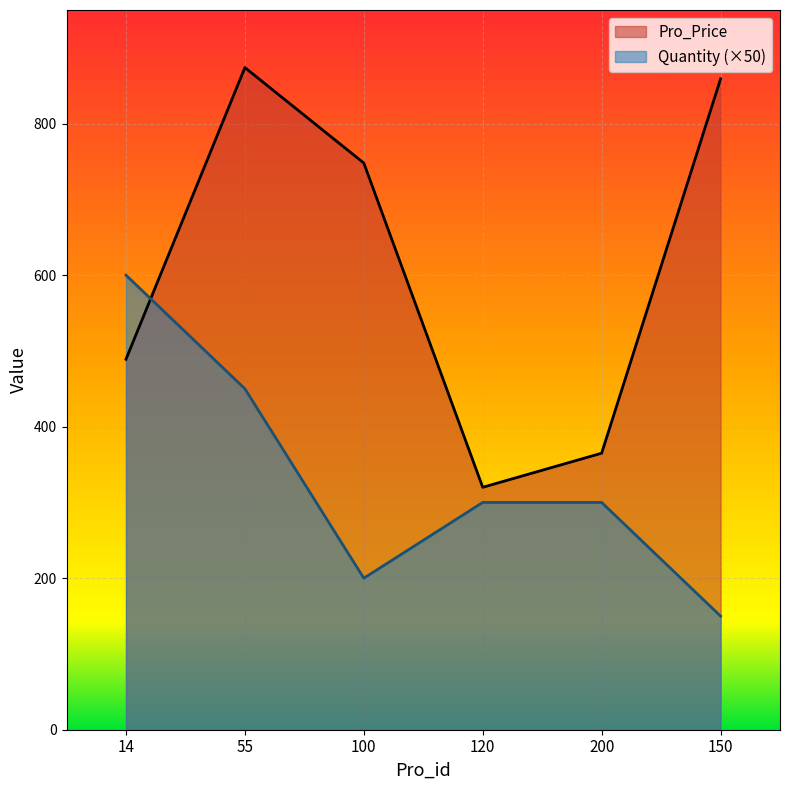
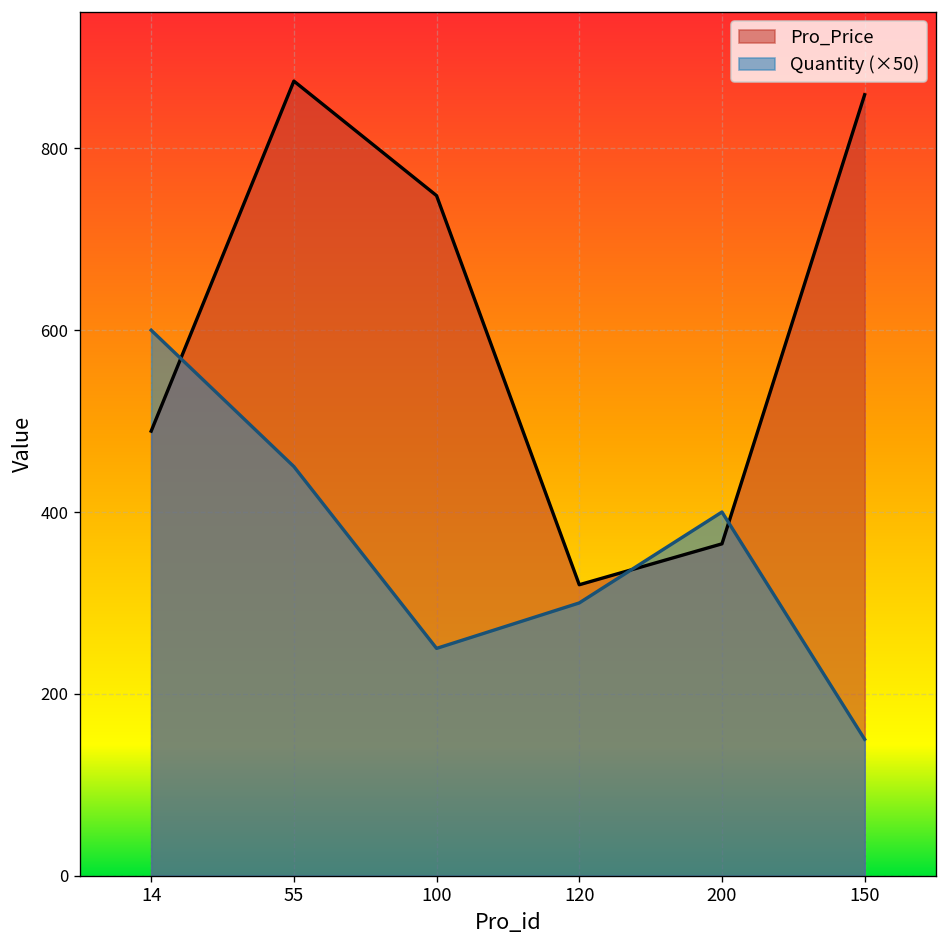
  {
    "Pro_Price": {
      "14": 490,
      "55": 870,
      "100": 750,
      "120": 320,
      "200": 370,
      "150": 860
    },
    "Quantity (×50)": {
      "14": 600,
      "55": 450,
-     "100": 200,
+     "100": 250,
      "120": 300,
-     "200": 300,
+     "200": 400,
      "150": 150
    }
  }
